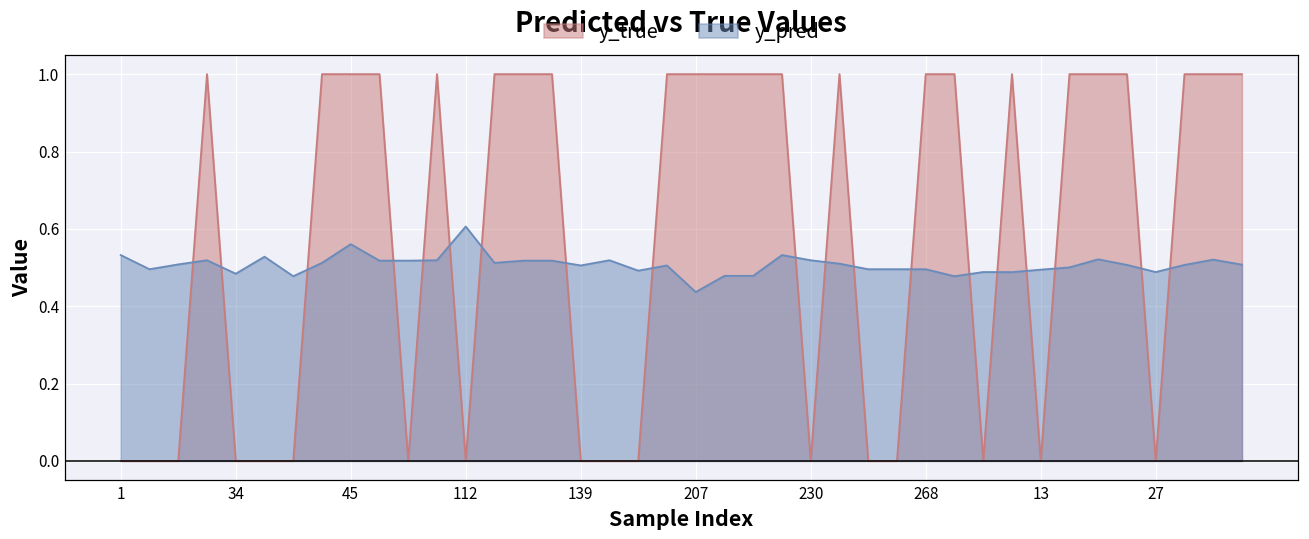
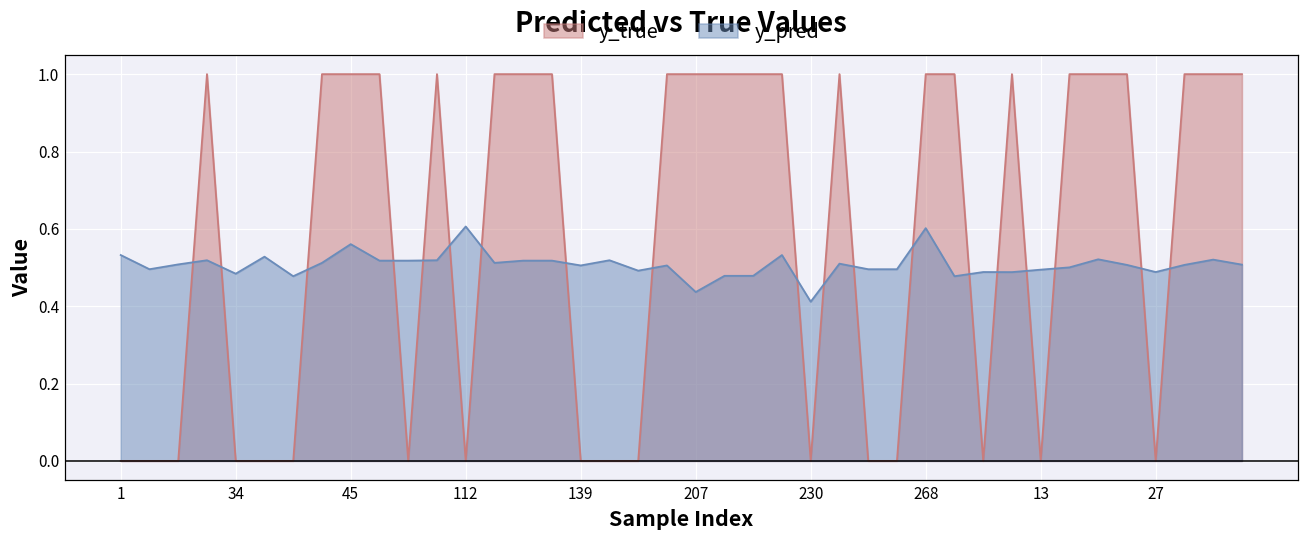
  {
    "y_true": {
      "45": 1.00,
      "112": 0.00,
      "139": 0.00,
      "207": 1.00,
      "230": 0.00,
      "268": 1.00
    },
    "y_pred": {
      "45": 0.56,
      "112": 0.61,
      "139": 0.51,
      "207": 0.44,
-     "230": 0.52,
-     "268": 0.50
+     "230": 0.41,
+     "268": 0.60
    }
  }
